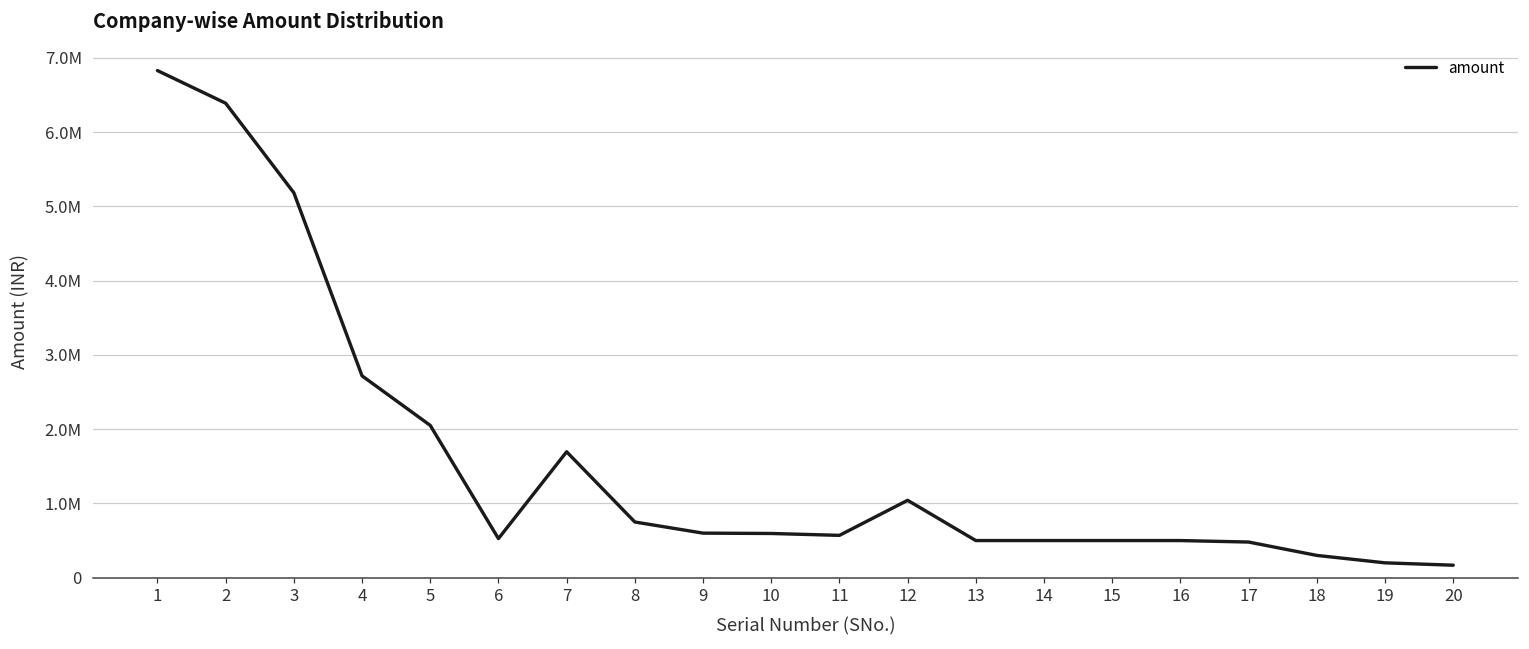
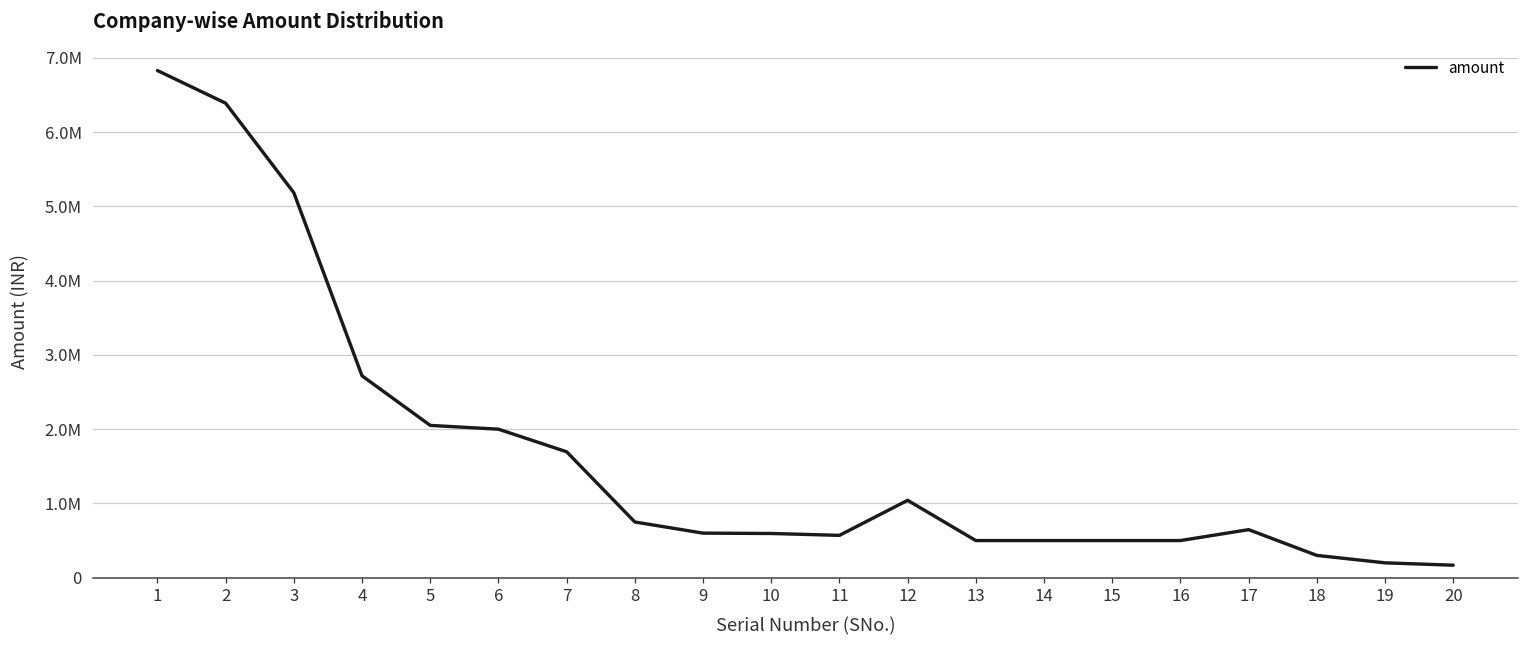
  {
    "1": 6800000,
    "2": 6400000,
    "3": 5200000,
    "4": 2700000,
    "5": 2100000,
-   "6": 500000,
+   "6": 2000000,
    "7": 1700000,
    "8": 800000,
    "9": 600000,
    "10": 600000,
    "11": 600000,
    "12": 1000000,
    "13": 500000,
    "14": 500000,
    "15": 500000,
    "16": 500000,
-   "17": 500000,
+   "17": 600000,
    "18": 300000,
    "19": 200000,
    "20": 200000
  }
